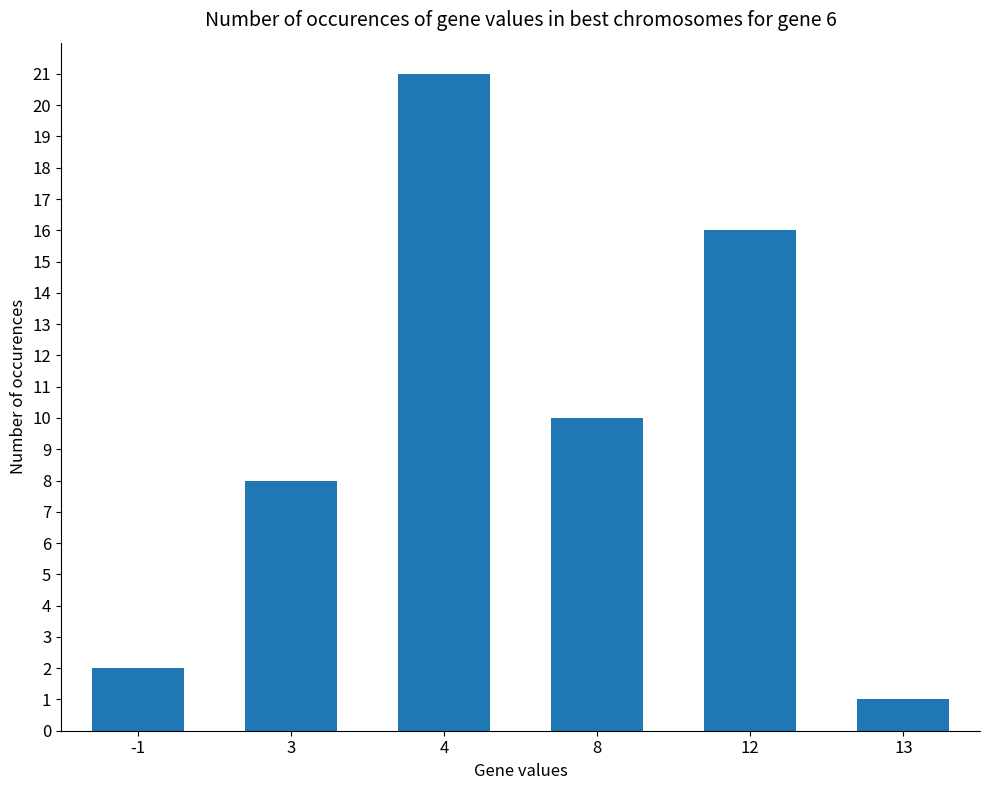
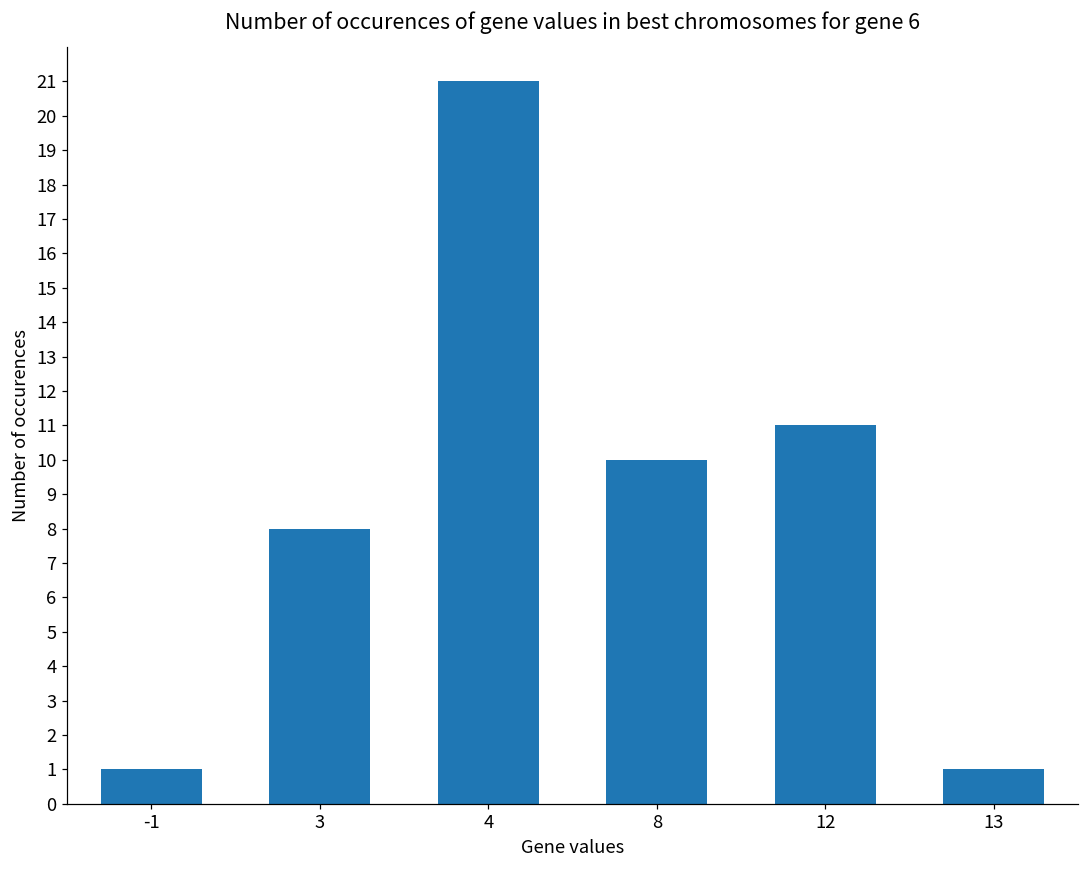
  {
-   "-1": 2,
+   "-1": 1,
    "3": 8,
    "4": 21,
    "8": 10,
-   "12": 16,
+   "12": 11,
    "13": 1
  }
